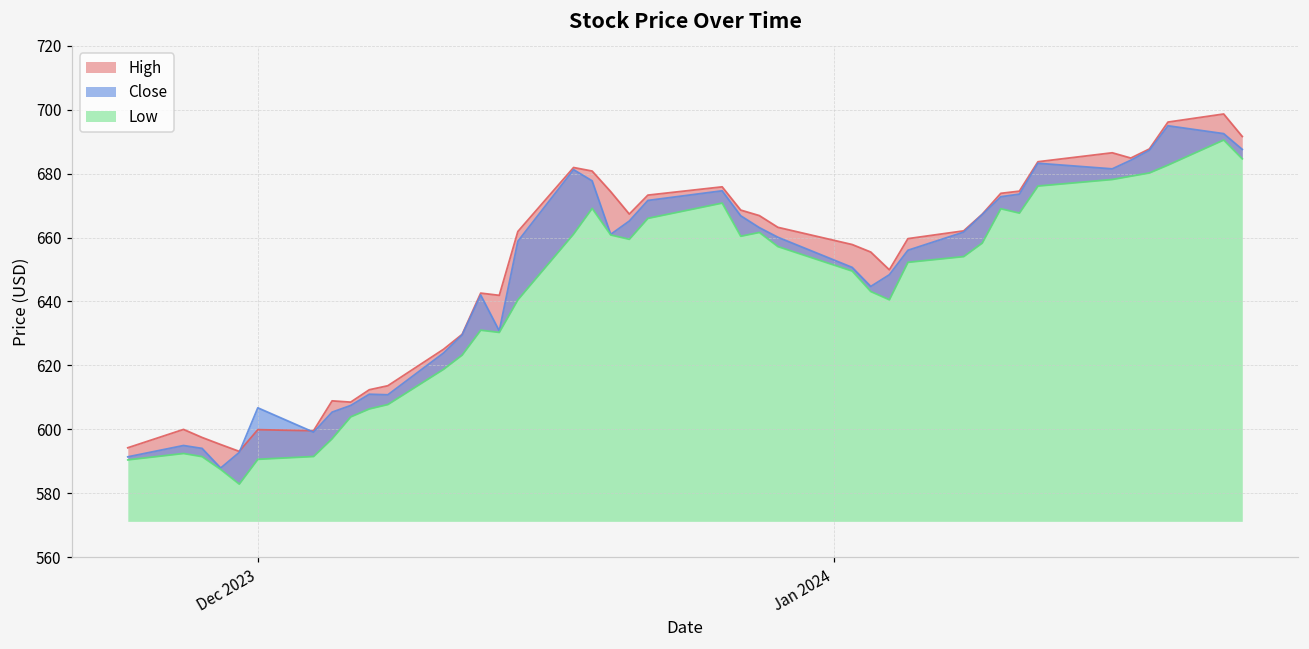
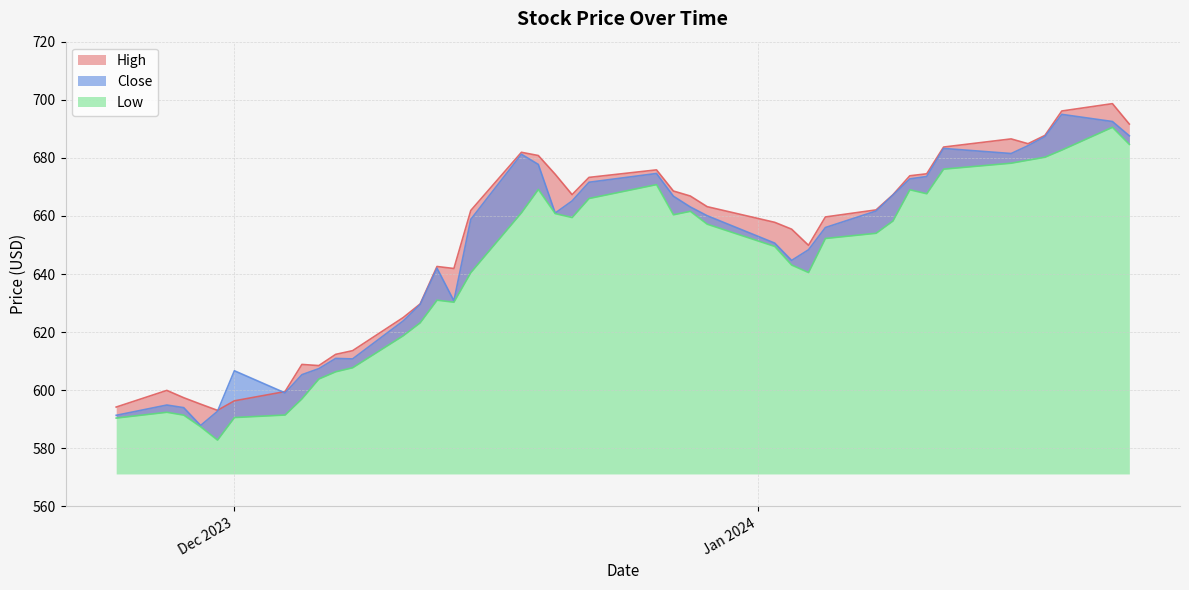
  {
    "High": {
-     "Dec 2023": 600
+     "Dec 2023": 596
    },
    "Close": {
      "Dec 2023": 607
    },
    "Low": {
      "Dec 2023": 591
    }
  }
